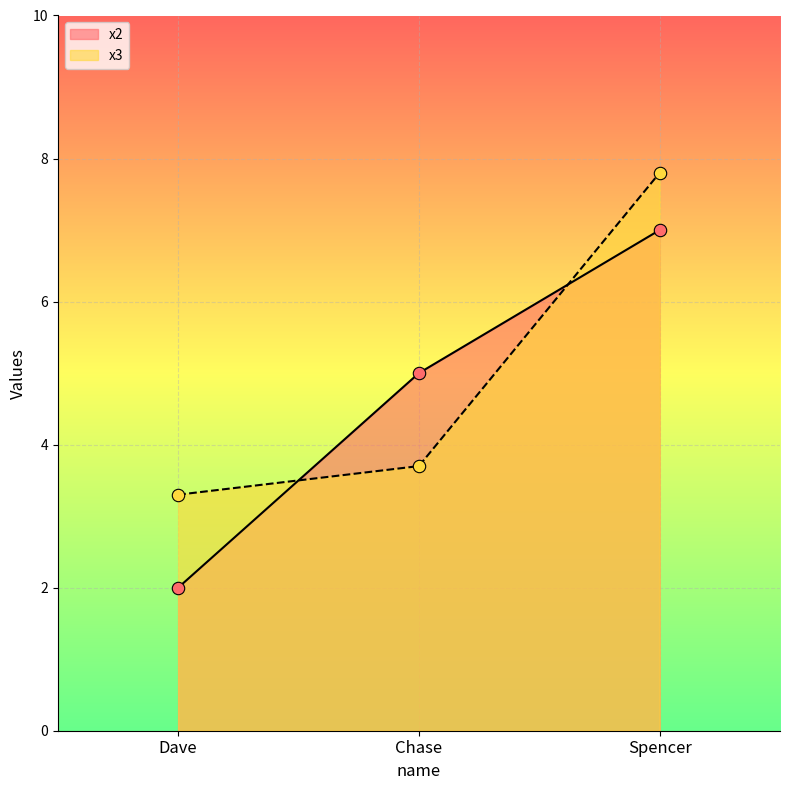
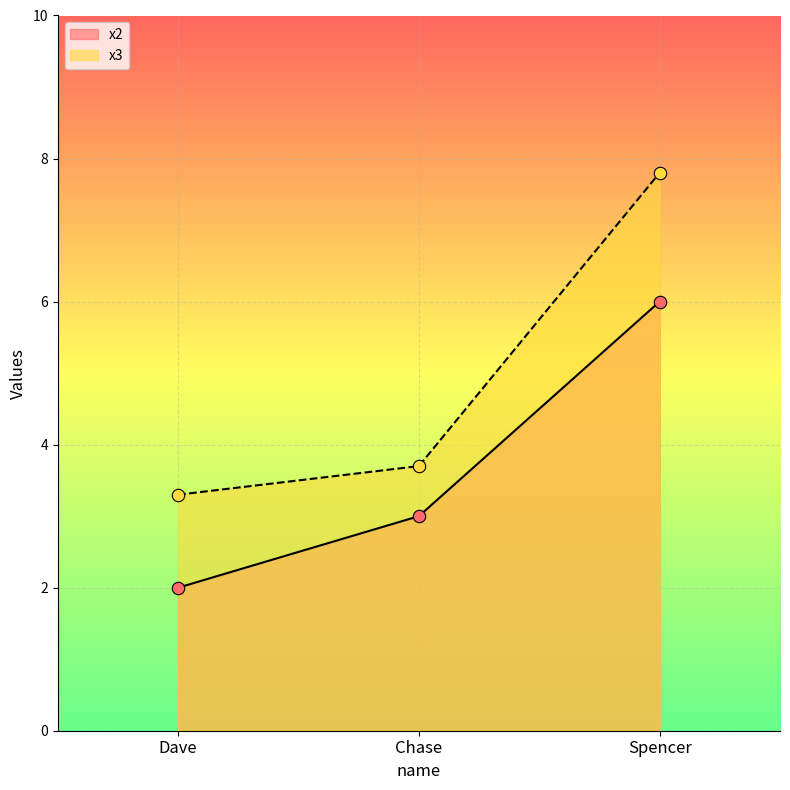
  {
    "x2": {
      "Dave": 2,
-     "Chase": 5,
-     "Spencer": 7
+     "Chase": 3,
+     "Spencer": 6
    },
    "x3": {
      "Dave": 3.3,
      "Chase": 3.7,
      "Spencer": 7.8
    }
  }
